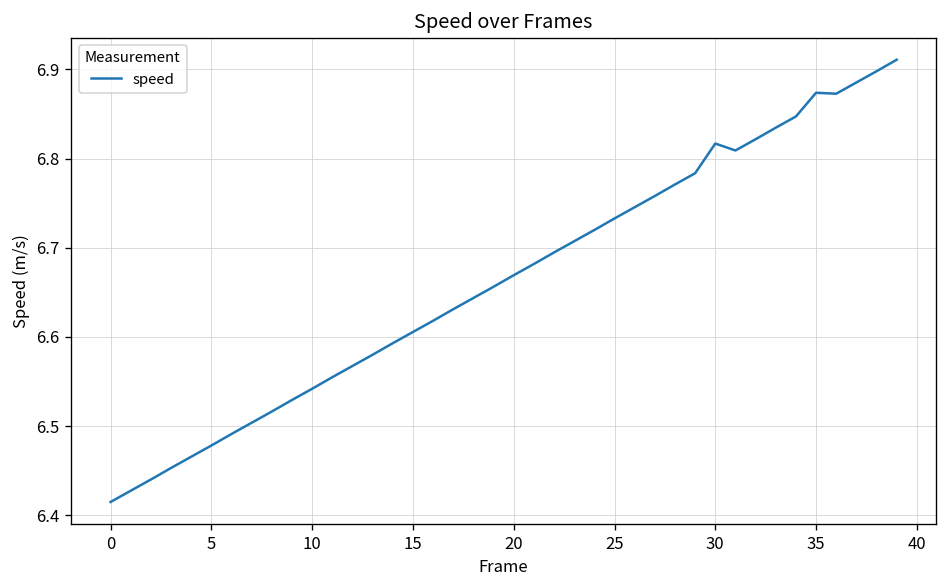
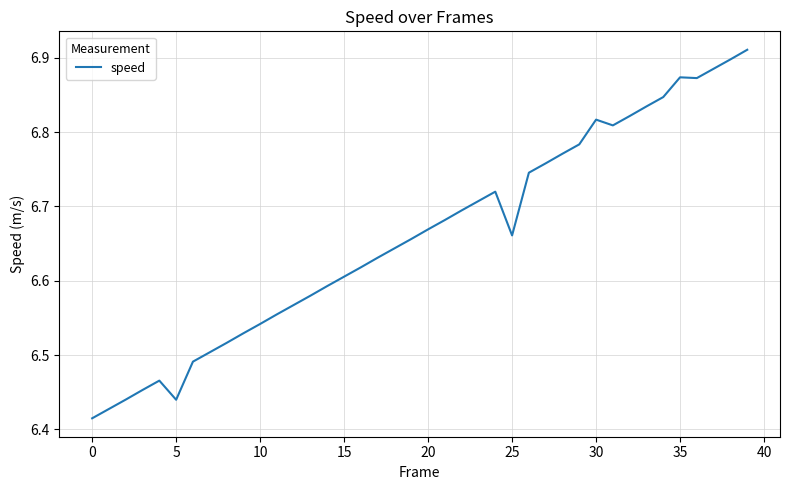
  {
    "0": 6.42,
-   "5": 6.48,
+   "5": 6.44,
    "10": 6.54,
    "15": 6.61,
    "20": 6.67,
-   "25": 6.73,
+   "25": 6.66,
    "30": 6.82,
    "35": 6.87
  }
